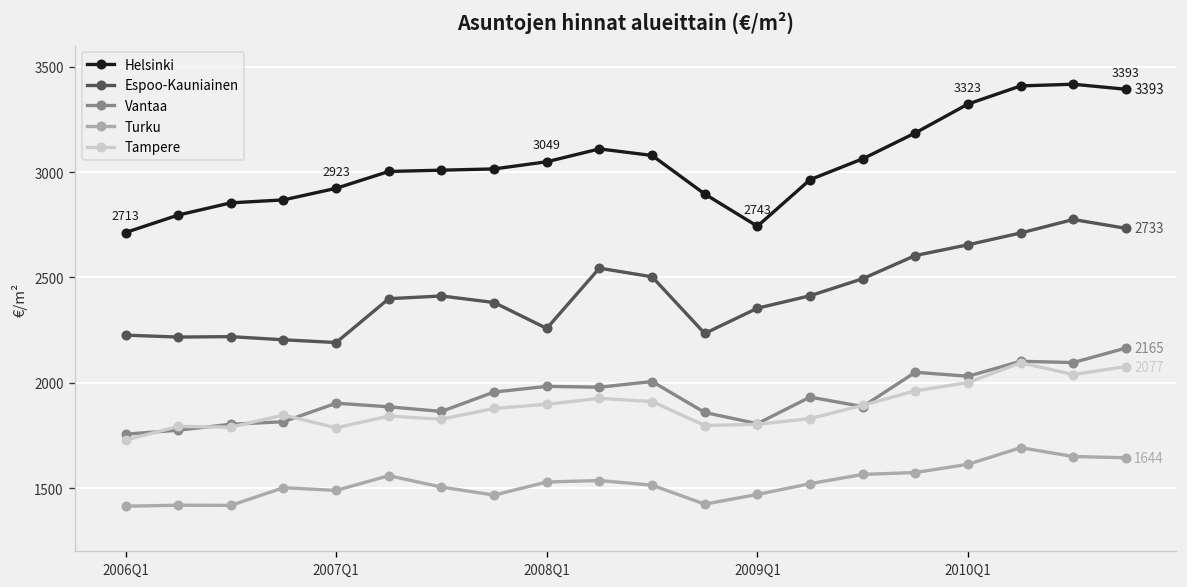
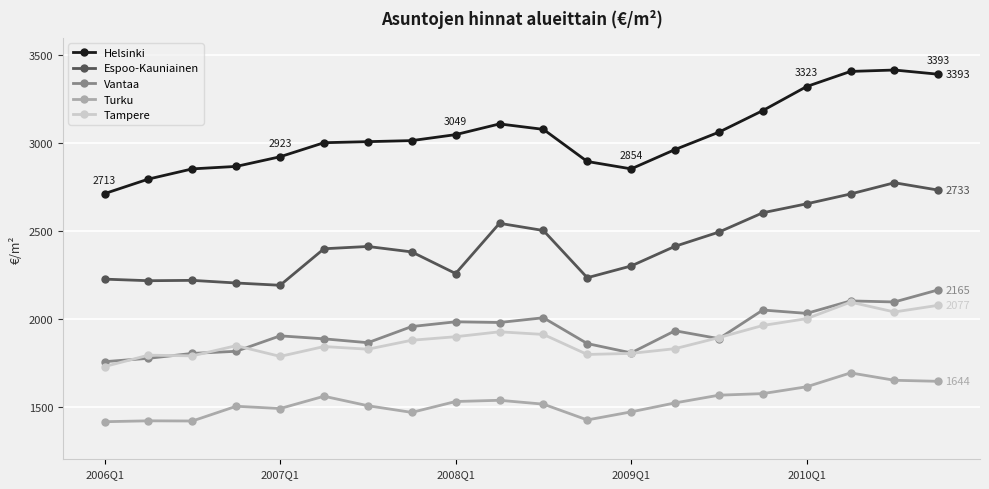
  {
    "Helsinki": {
      "2006Q1": 2713,
      "2007Q1": 2923,
      "2008Q1": 3049,
-     "2009Q1": 2743,
+     "2009Q1": 2854,
      "2010Q1": 3323
    },
    "Espoo-Kauniainen": {
      "2006Q1": 2230,
      "2007Q1": 2190,
      "2008Q1": 2260,
-     "2009Q1": 2350,
+     "2009Q1": 2300,
      "2010Q1": 2660
    }
  }
